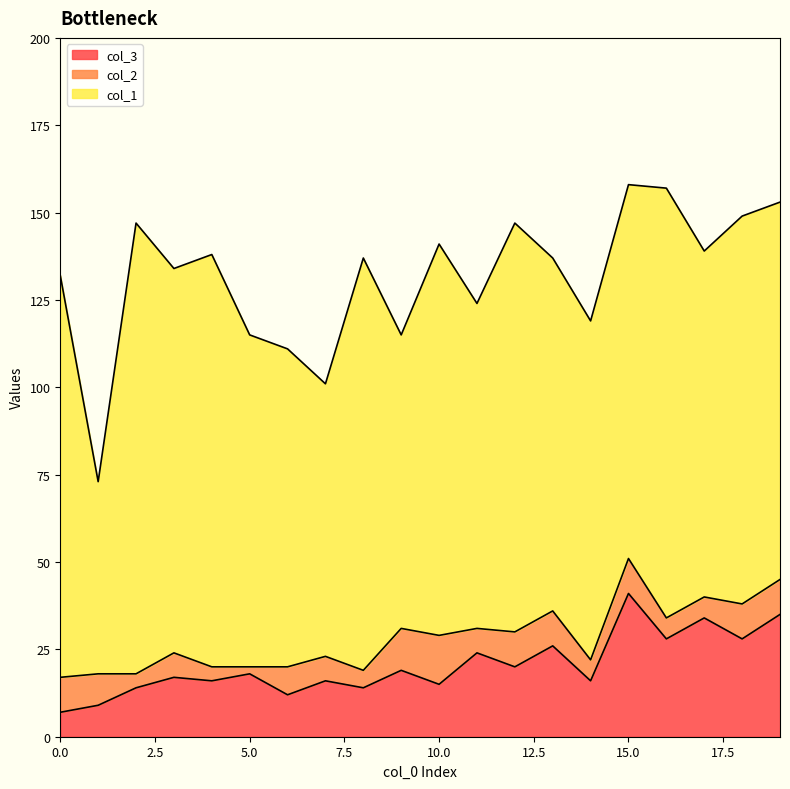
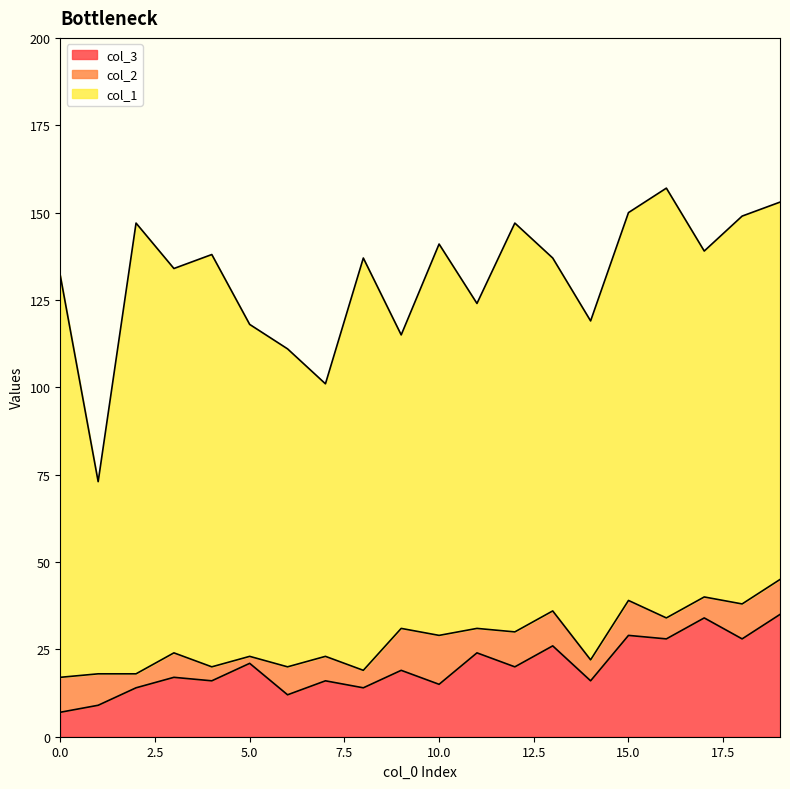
  {
    "col_3": {
      "0.0": 7,
-     "5.0": 18,
+     "5.0": 21,
      "10.0": 15,
-     "15.0": 41
+     "15.0": 29
    },
    "col_2": {
      "0.0": 10,
      "5.0": 2,
      "10.0": 14,
      "15.0": 10
    },
    "col_1": {
      "0.0": 115,
      "5.0": 95,
      "10.0": 112,
-     "15.0": 107
+     "15.0": 111
    }
  }
